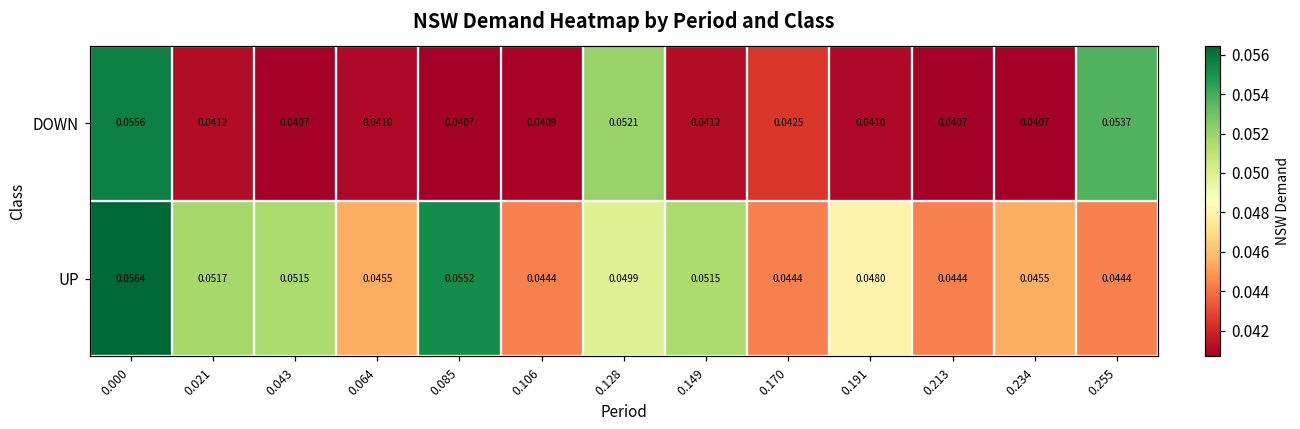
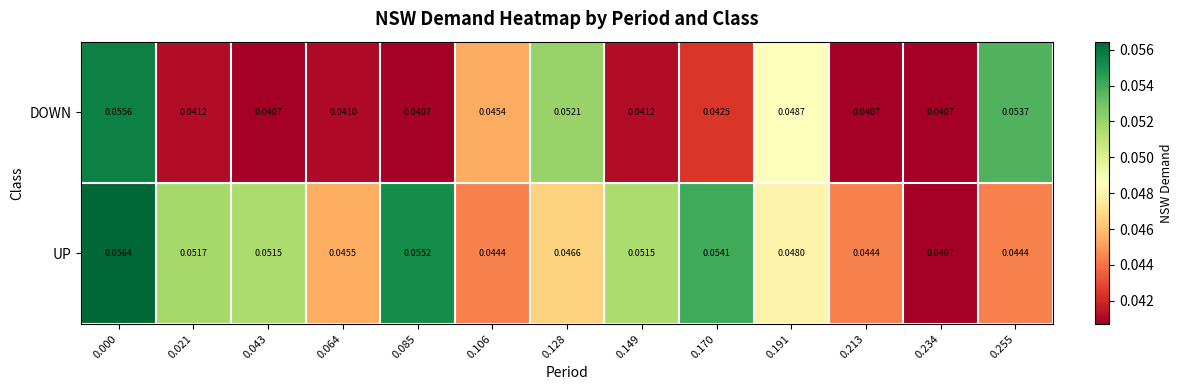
  {
    "DOWN": {
      "0.000": 0.0556,
      "0.021": 0.0412,
      "0.043": 0.0407,
      "0.064": 0.0410,
      "0.085": 0.0407,
-     "0.106": 0.0409,
+     "0.106": 0.0454,
      "0.128": 0.0521,
      "0.149": 0.0412,
      "0.170": 0.0425,
-     "0.191": 0.0410,
+     "0.191": 0.0487,
      "0.213": 0.0407,
      "0.234": 0.0407,
      "0.255": 0.0537
    },
    "UP": {
      "0.000": 0.0564,
      "0.021": 0.0517,
      "0.043": 0.0515,
      "0.064": 0.0455,
      "0.085": 0.0552,
      "0.106": 0.0444,
-     "0.128": 0.0499,
+     "0.128": 0.0466,
      "0.149": 0.0515,
-     "0.170": 0.0444,
+     "0.170": 0.0541,
      "0.191": 0.0480,
      "0.213": 0.0444,
-     "0.234": 0.0455,
+     "0.234": 0.0407,
      "0.255": 0.0444
    }
  }
